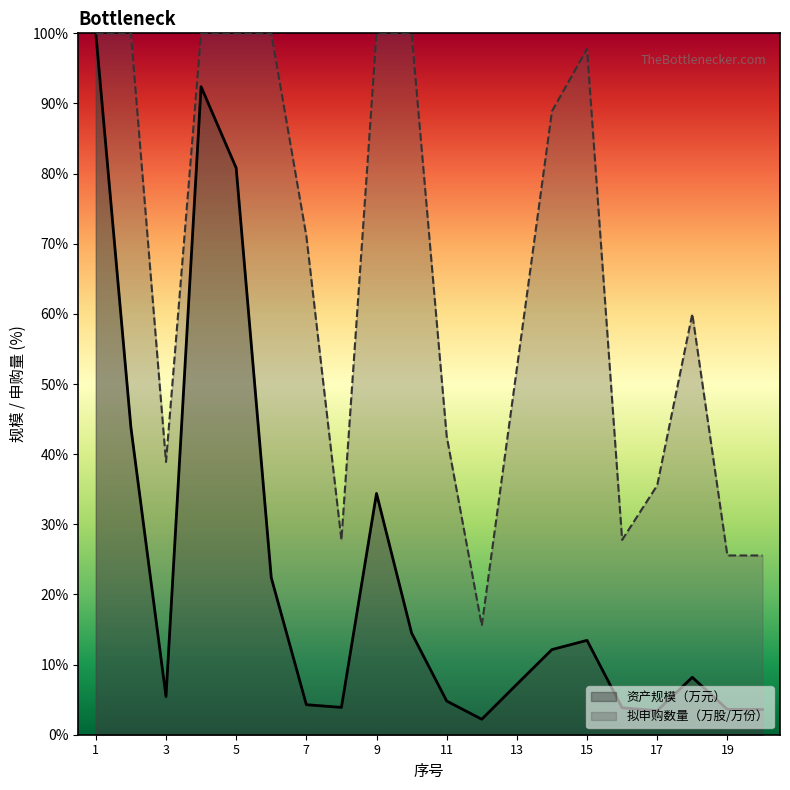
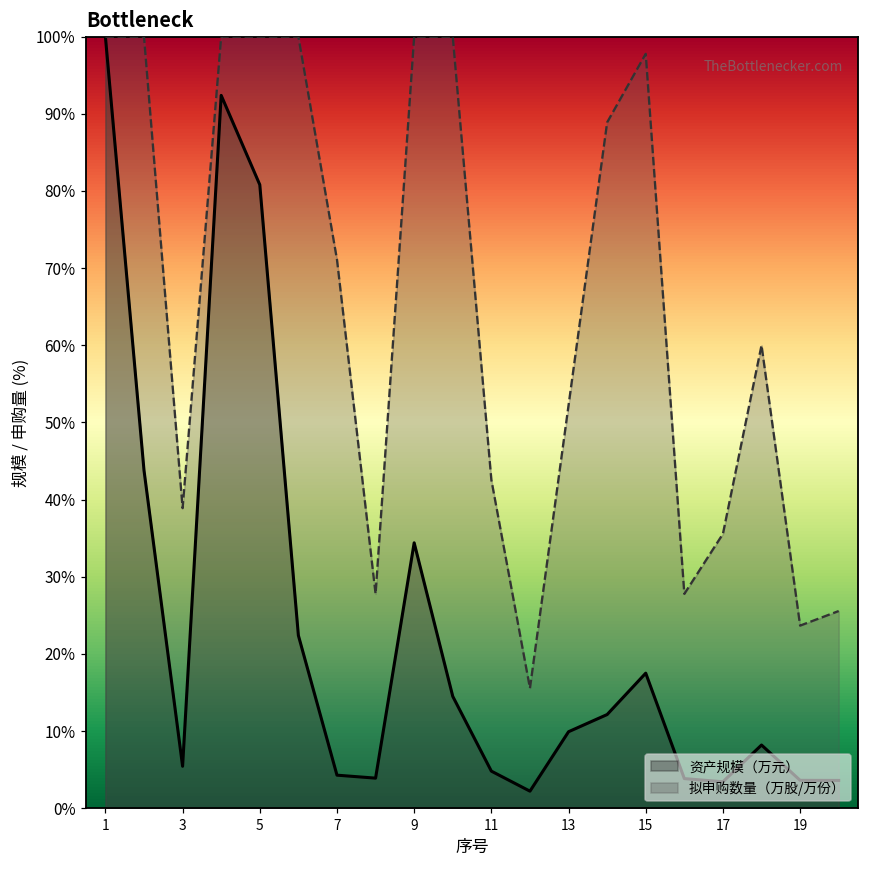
  {
    "资产规模（万元）": {
      "3": "5%",
      "5": "81%",
      "7": "4%",
      "9": "34%",
      "11": "5%",
-     "13": "7%",
-     "15": "13%"
+     "13": "10%",
+     "15": "18%"
    },
    "拟申购数量（万股/万份）": {
      "3": "39%",
      "5": "100%",
      "7": "71%",
      "9": "100%",
      "11": "43%",
      "13": "52%",
      "15": "98%",
      "17": "36%",
-     "19": "26%"
+     "19": "24%"
    }
  }
